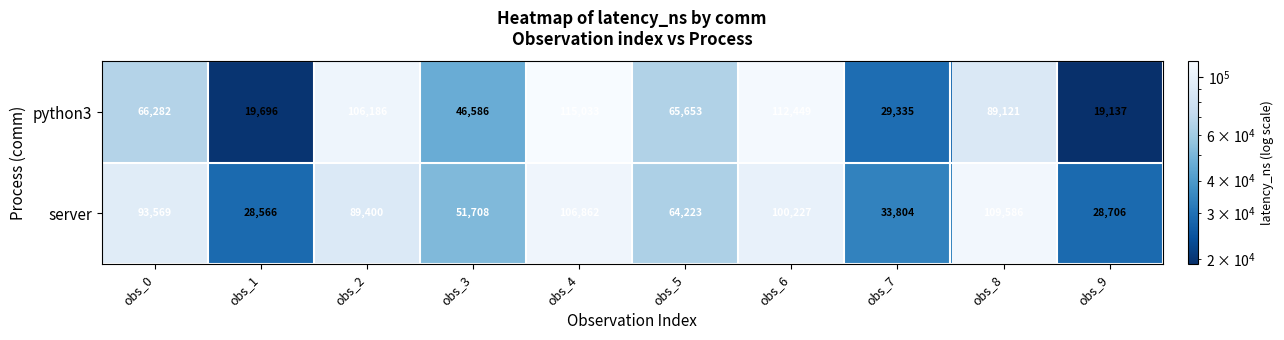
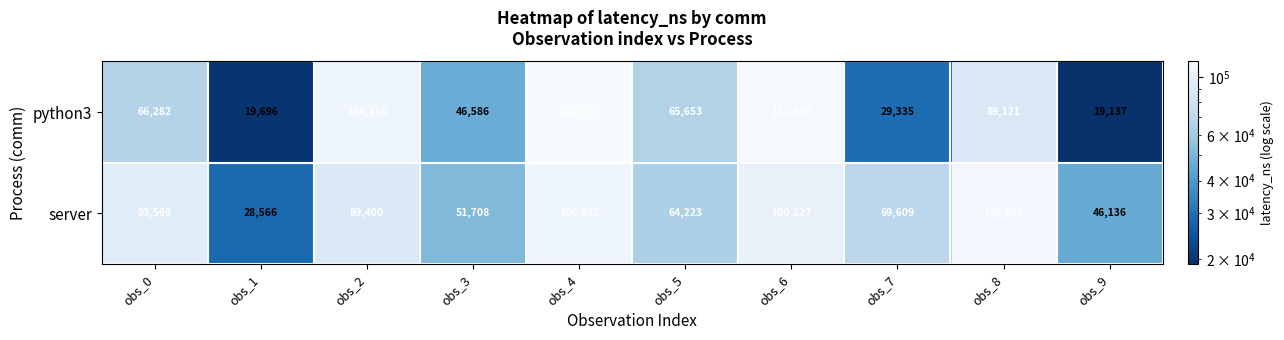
  {
    "python3": {
      "obs_0": "66,282",
      "obs_1": "19,696",
      "obs_3": "46,586",
      "obs_5": "65,653",
      "obs_7": "29,335",
      "obs_9": "19,137"
    },
    "server": {
      "obs_1": "28,566",
      "obs_3": "51,708",
      "obs_5": "64,223",
-     "obs_7": "33,804",
-     "obs_9": "28,706"
+     "obs_7": "69,609",
+     "obs_9": "46,136"
    }
  }
